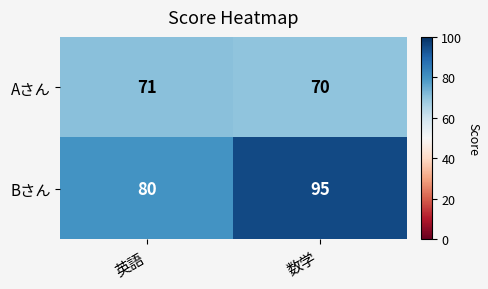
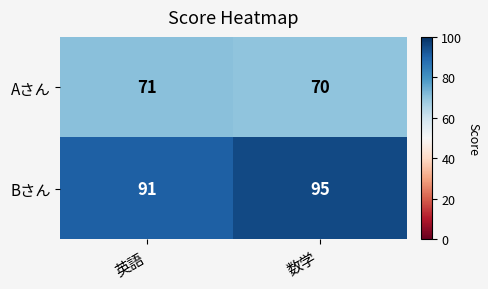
  {
    "Aさん": {
      "英語": 71,
      "数学": 70
    },
    "Bさん": {
-     "英語": 80,
+     "英語": 91,
      "数学": 95
    }
  }
